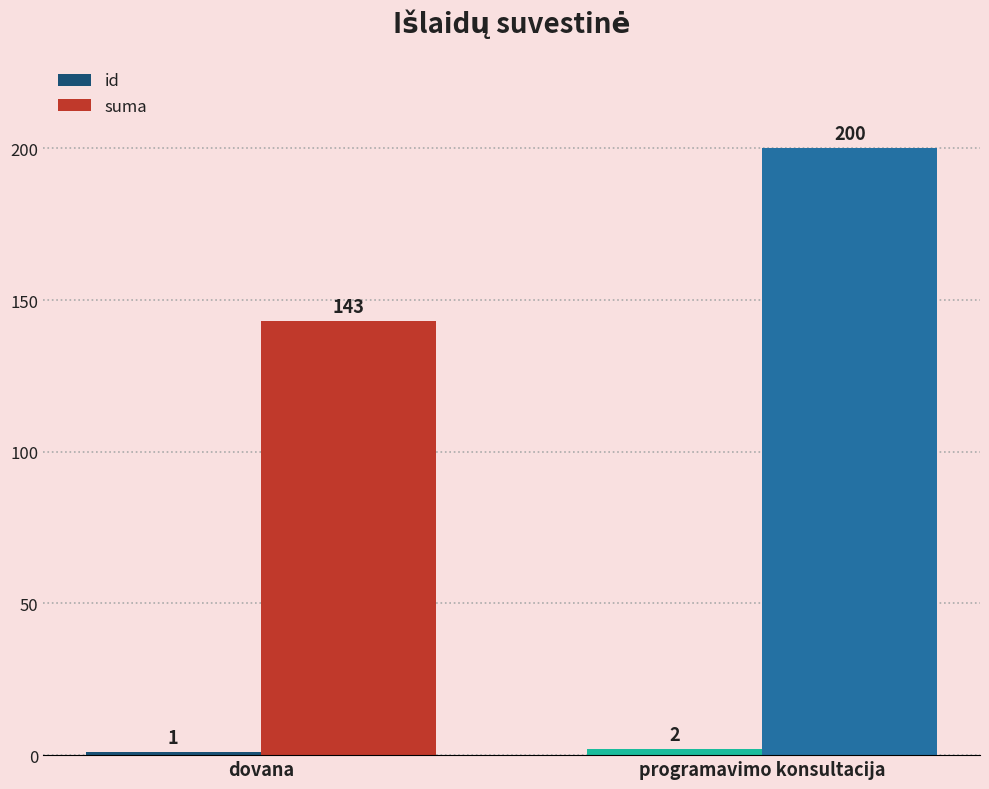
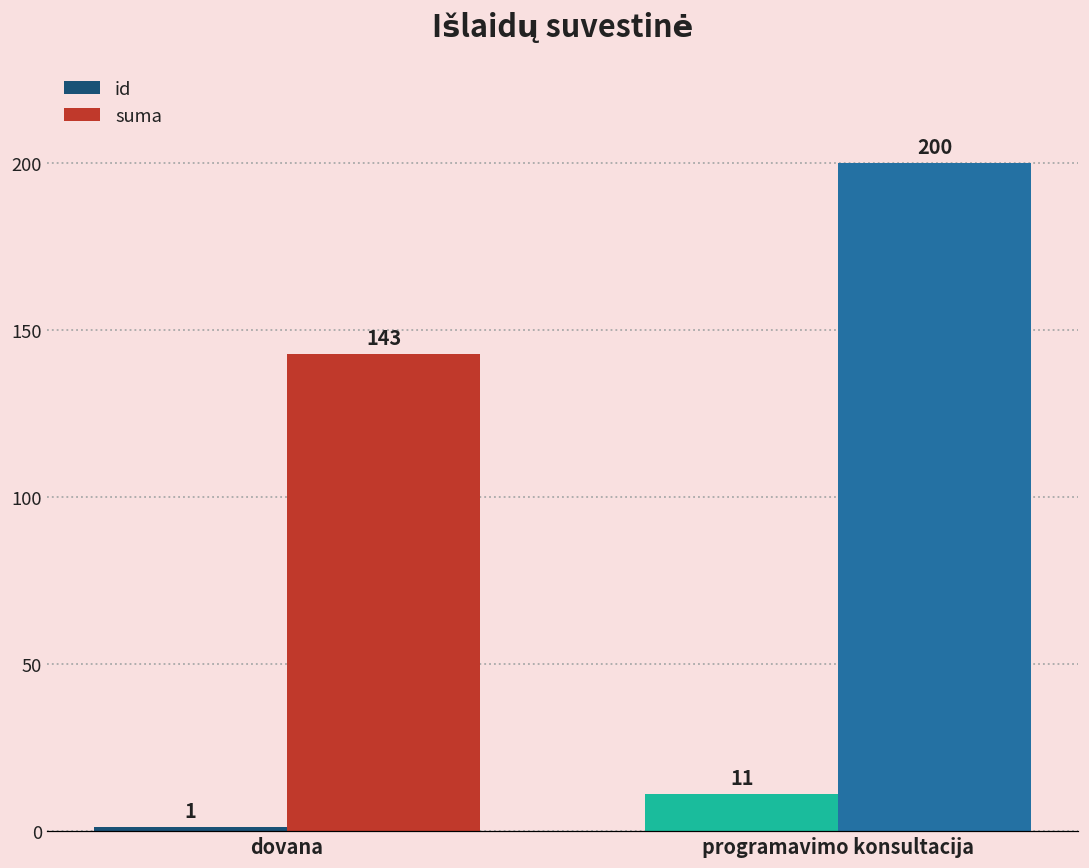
  {
    "id": {
      "dovana": 1,
-     "programavimo konsultacija": 2
+     "programavimo konsultacija": 11
    },
    "suma": {
      "dovana": 143,
      "programavimo konsultacija": 200
    }
  }
